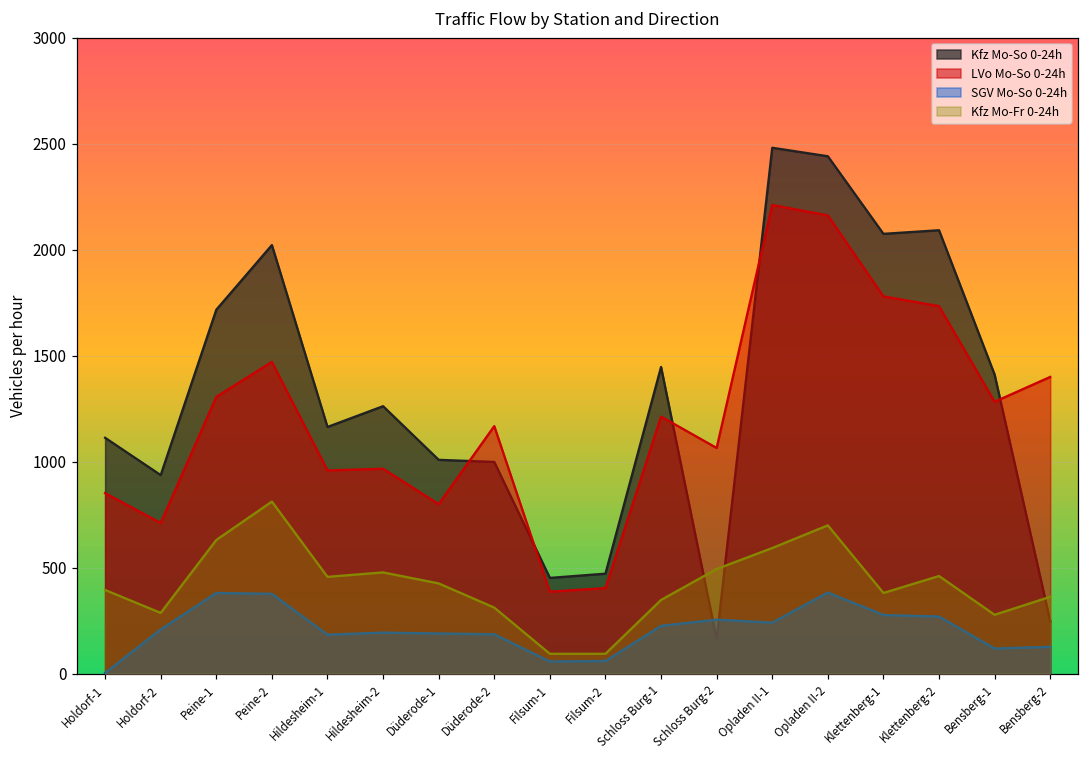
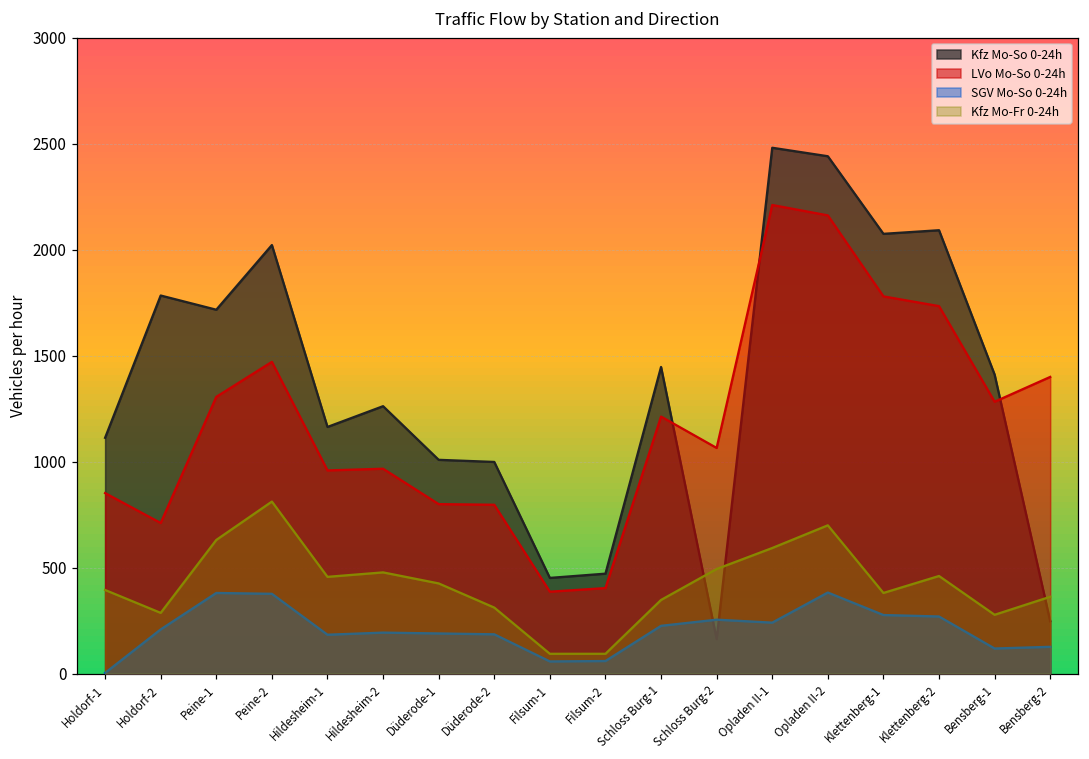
  {
    "Kfz Mo-So 0-24h": {
      "Holdorf-1": 1110,
-     "Holdorf-2": 940,
+     "Holdorf-2": 1780,
      "Peine-1": 1720,
      "Peine-2": 2020,
      "Hildesheim-1": 1160,
      "Hildesheim-2": 1260,
      "Düderode-1": 1010,
      "Düderode-2": 1000,
      "Filsum-1": 450,
      "Filsum-2": 470,
      "Schloss Burg-1": 1450,
      "Schloss Burg-2": 160,
      "Opladen II-1": 2480,
      "Opladen II-2": 2440,
      "Klettenberg-1": 2070,
      "Klettenberg-2": 2090,
      "Bensberg-1": 1410,
      "Bensberg-2": 250
    },
    "LVo Mo-So 0-24h": {
      "Holdorf-1": 850,
      "Holdorf-2": 710,
      "Peine-1": 1310,
      "Peine-2": 1470,
      "Hildesheim-1": 960,
      "Hildesheim-2": 970,
      "Düderode-1": 800,
-     "Düderode-2": 1170,
+     "Düderode-2": 800,
      "Filsum-1": 390,
      "Filsum-2": 400,
      "Schloss Burg-1": 1210,
      "Schloss Burg-2": 1060,
      "Opladen II-1": 2210,
      "Opladen II-2": 2160,
      "Klettenberg-1": 1780,
      "Klettenberg-2": 1730,
      "Bensberg-1": 1280,
      "Bensberg-2": 1400
    },
    "SGV Mo-So 0-24h": {
      "Holdorf-1": 0,
      "Holdorf-2": 210,
      "Peine-1": 380,
      "Peine-2": 380,
      "Hildesheim-1": 180,
      "Hildesheim-2": 190,
      "Düderode-1": 190,
      "Düderode-2": 190,
      "Filsum-1": 60,
      "Filsum-2": 60,
      "Schloss Burg-1": 230,
      "Schloss Burg-2": 250,
      "Opladen II-1": 240,
      "Opladen II-2": 380,
      "Klettenberg-1": 280,
      "Klettenberg-2": 270,
      "Bensberg-1": 120,
      "Bensberg-2": 130
    },
    "Kfz Mo-Fr 0-24h": {
      "Holdorf-1": 390,
      "Holdorf-2": 290,
      "Peine-1": 630,
      "Peine-2": 810,
      "Hildesheim-1": 460,
      "Hildesheim-2": 480,
      "Düderode-1": 430,
      "Düderode-2": 310,
      "Filsum-1": 90,
      "Filsum-2": 90,
      "Schloss Burg-1": 350,
      "Schloss Burg-2": 490,
      "Opladen II-1": 590,
      "Opladen II-2": 700,
      "Klettenberg-1": 380,
      "Klettenberg-2": 460,
      "Bensberg-1": 280,
      "Bensberg-2": 360
    }
  }
